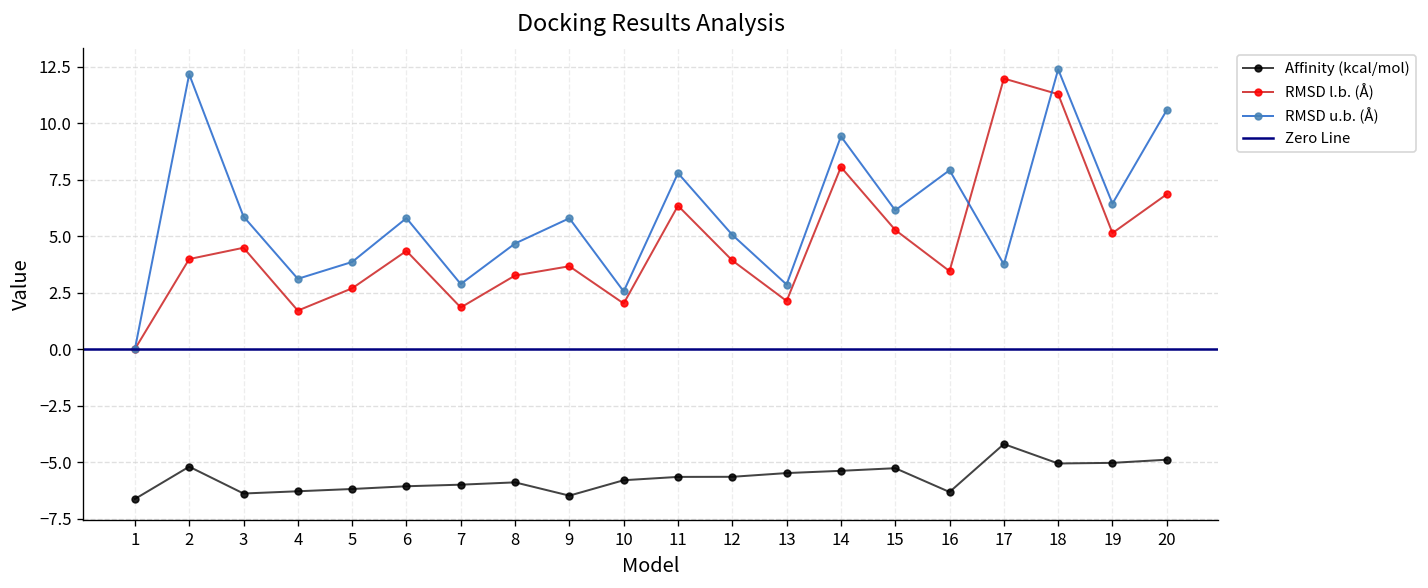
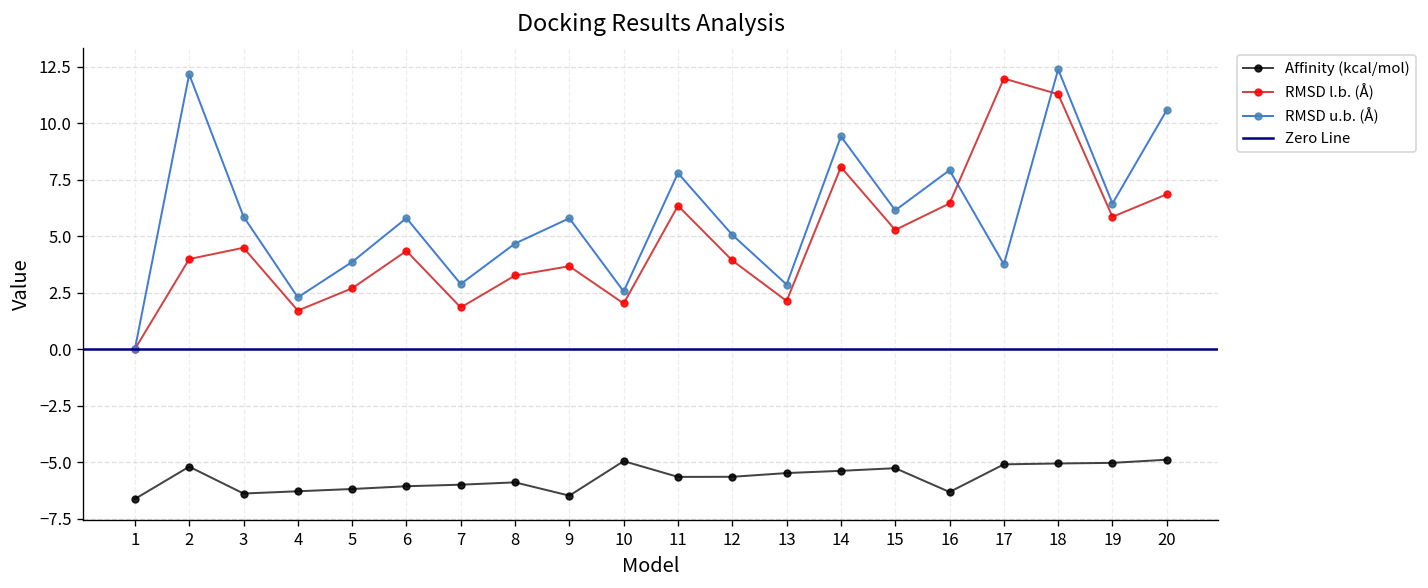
  {
    "Affinity (kcal/mol)": {
      "1": -6.6,
      "2": -5.2,
      "3": -6.4,
      "4": -6.3,
      "5": -6.2,
      "6": -6.1,
      "7": -6.0,
      "8": -5.9,
      "9": -6.5,
-     "10": -5.8,
+     "10": -5.0,
      "11": -5.7,
      "12": -5.6,
      "13": -5.5,
      "14": -5.4,
      "15": -5.3,
      "16": -6.3,
-     "17": -4.2,
+     "17": -5.1,
      "18": -5.1,
      "19": -5.0,
      "20": -4.9
    },
    "RMSD l.b. (Å)": {
      "2": 4.0,
      "3": 4.5,
      "4": 1.7,
      "5": 2.7,
      "6": 4.3,
      "7": 1.8,
      "8": 3.3,
      "9": 3.7,
      "10": 2.0,
      "11": 6.3,
      "12": 3.9,
      "13": 2.1,
      "14": 8.1,
      "15": 5.3,
-     "16": 3.5,
+     "16": 6.4,
      "17": 12.0,
      "18": 11.3,
-     "19": 5.1,
+     "19": 5.9,
      "20": 6.9
    },
    "RMSD u.b. (Å)": {
      "2": 12.2,
      "3": 5.9,
-     "4": 3.1,
+     "4": 2.3,
      "5": 3.9,
      "6": 5.8,
      "7": 2.9,
      "8": 4.7,
      "9": 5.8,
      "10": 2.6,
      "11": 7.8,
      "12": 5.1,
      "13": 2.9,
      "14": 9.4,
      "15": 6.1,
      "16": 7.9,
      "17": 3.8,
      "18": 12.4,
      "19": 6.4,
      "20": 10.6
    }
  }
